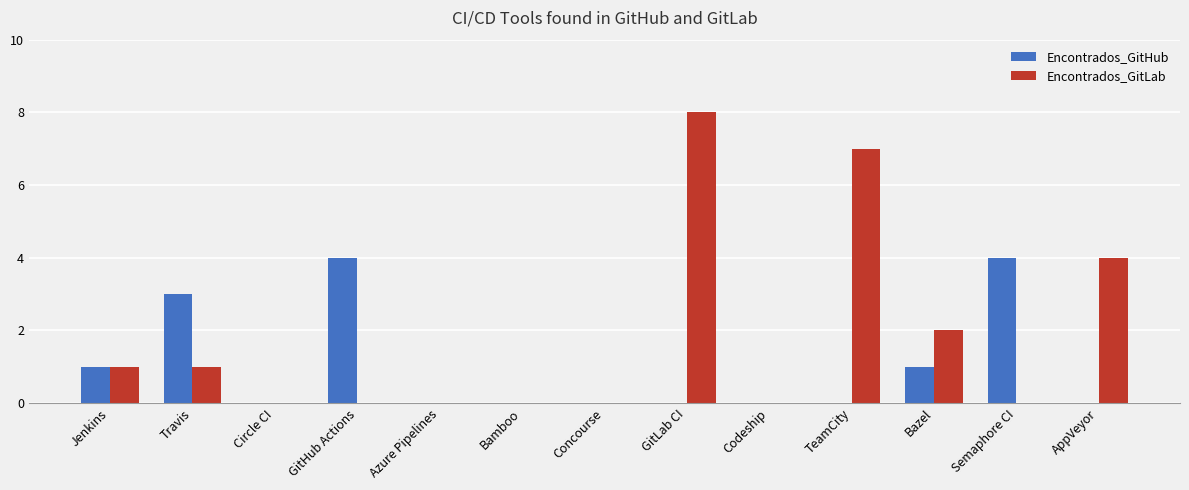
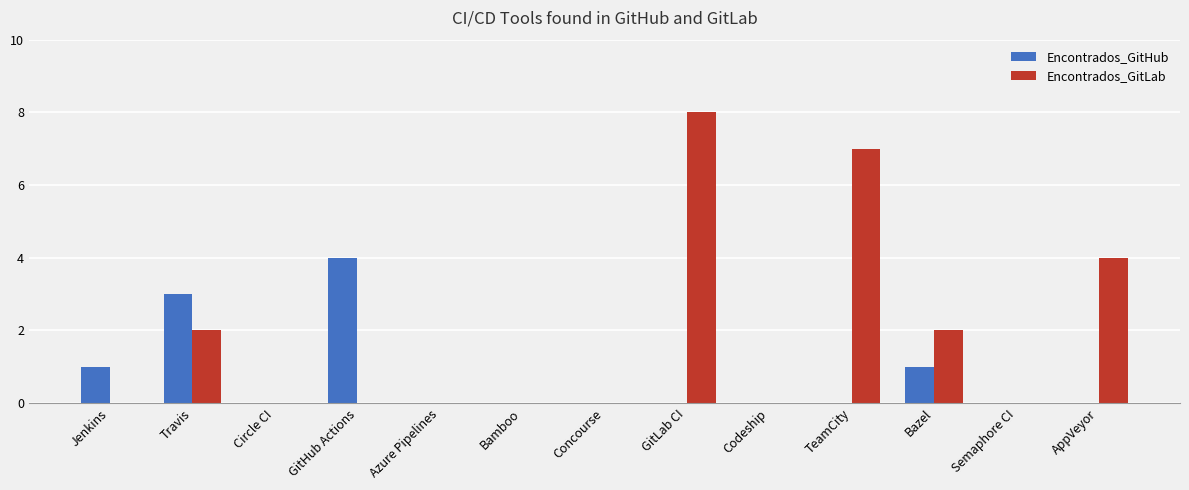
  {
    "Encontrados_GitHub": {
      "Jenkins": 1,
      "Travis": 3,
      "Circle CI": 0,
      "GitHub Actions": 4,
      "Azure Pipelines": 0,
      "Bamboo": 0,
      "Concourse": 0,
      "GitLab CI": 0,
      "Codeship": 0,
      "TeamCity": 0,
      "Bazel": 1,
-     "Semaphore CI": 4,
+     "Semaphore CI": 0,
      "AppVeyor": 0
    },
    "Encontrados_GitLab": {
-     "Jenkins": 1,
-     "Travis": 1,
+     "Jenkins": 0,
+     "Travis": 2,
      "Circle CI": 0,
      "GitHub Actions": 0,
      "Azure Pipelines": 0,
      "Bamboo": 0,
      "Concourse": 0,
      "GitLab CI": 8,
      "Codeship": 0,
      "TeamCity": 7,
      "Bazel": 2,
      "Semaphore CI": 0,
      "AppVeyor": 4
    }
  }
